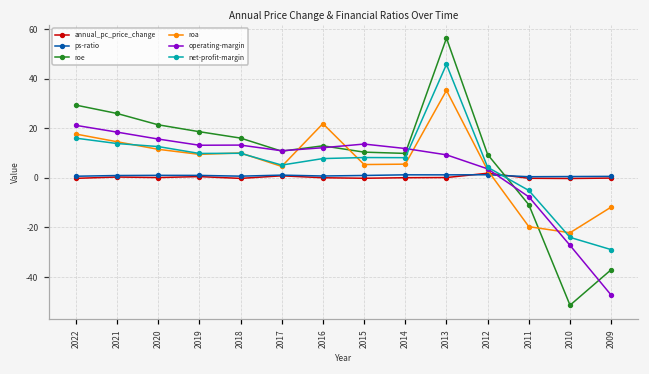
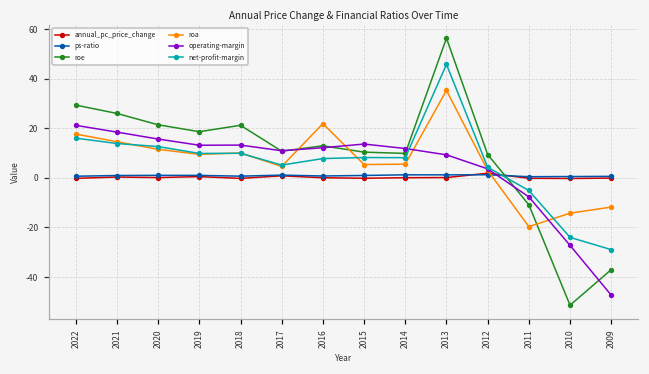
  {
    "annual_pc_price_change": {
      "2015": 0,
      "2014": 0
    },
    "ps-ratio": {
      "2015": 1,
      "2014": 1
    },
    "roe": {
      "2022": 29,
      "2021": 26,
      "2020": 21,
      "2019": 19,
-     "2018": 16,
+     "2018": 21,
      "2015": 10,
      "2014": 10,
      "2013": 56,
      "2012": 9,
      "2011": -11,
      "2010": -51,
      "2009": -37
    },
    "roa": {
      "2022": 18,
      "2016": 22,
      "2015": 5,
      "2014": 6,
      "2013": 35,
      "2011": -20,
-     "2010": -22,
+     "2010": -14,
      "2009": -12
    },
    "operating-margin": {
      "2022": 21,
      "2021": 18,
      "2020": 16,
      "2019": 13,
      "2018": 13,
      "2015": 14,
      "2014": 12,
      "2013": 9,
      "2011": -8,
      "2010": -27,
      "2009": -47
    },
    "net-profit-margin": {
      "2022": 16,
      "2016": 8,
      "2015": 8,
      "2014": 8,
      "2013": 46,
      "2011": -5,
      "2010": -24,
      "2009": -29
    }
  }
